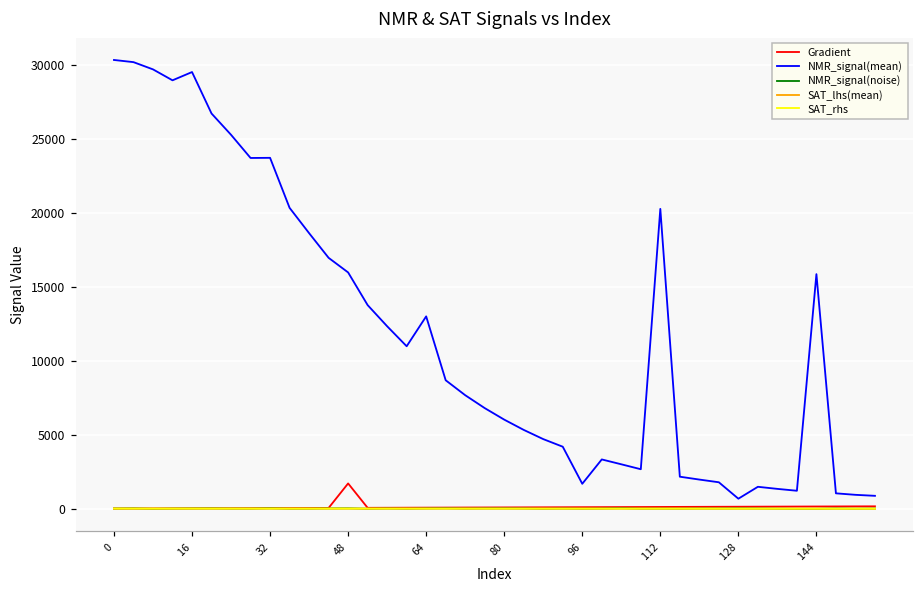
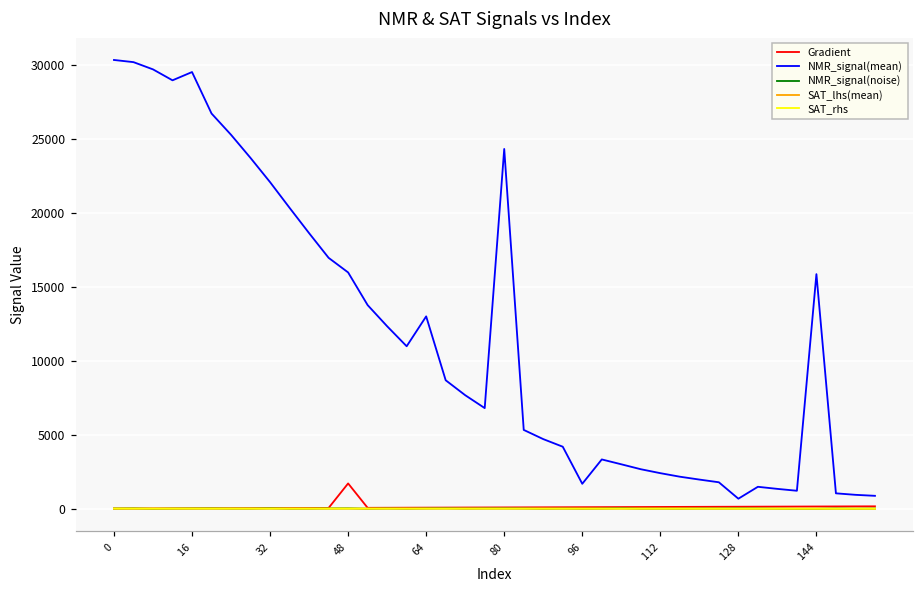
  {
    "Gradient": {
      "48": 1700
    },
    "NMR_signal(mean)": {
      "0": 30400,
      "16": 29500,
-     "32": 23700,
+     "32": 22100,
      "48": 16000,
      "64": 13000,
-     "80": 6000,
+     "80": 24300,
      "96": 1700,
-     "112": 20300,
+     "112": 2400,
      "128": 700,
      "144": 15900
    }
  }
